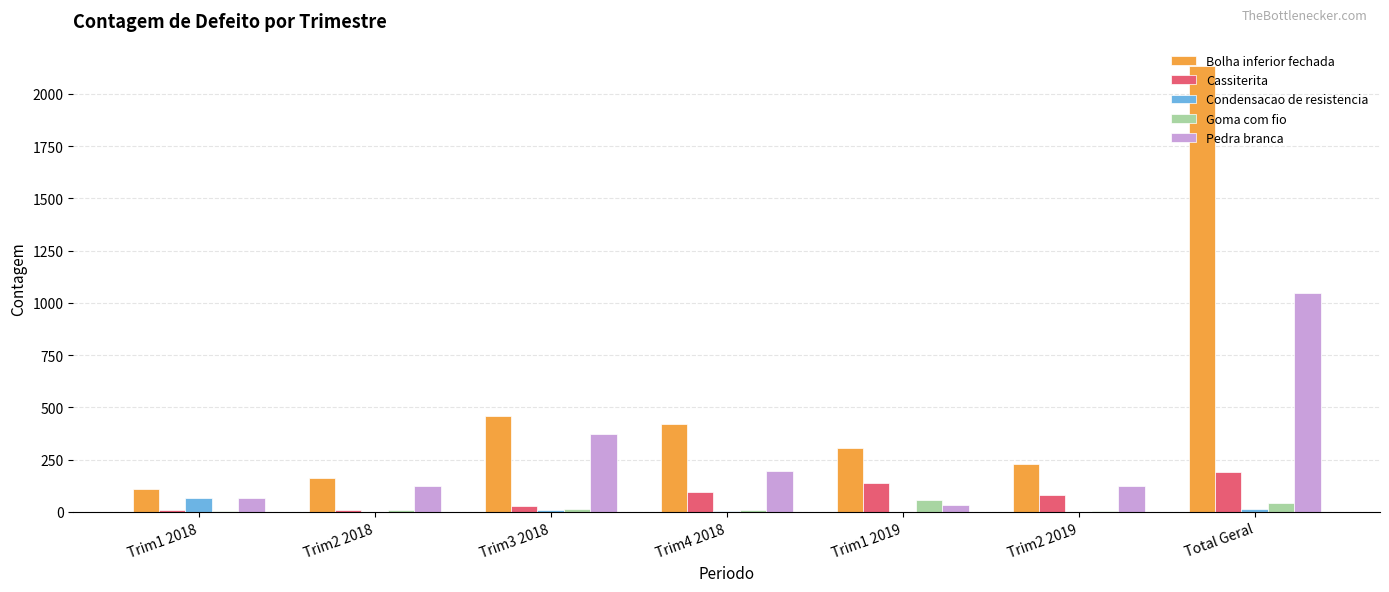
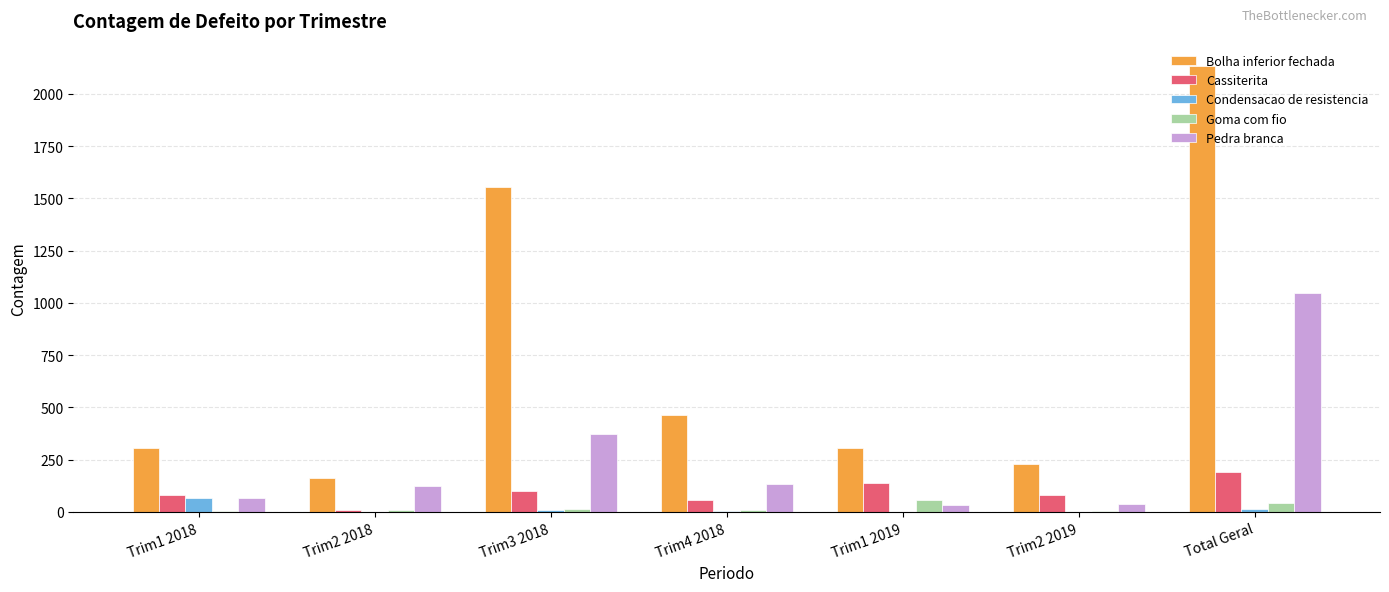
  {
    "Bolha inferior fechada": {
-     "Trim1 2018": 110,
+     "Trim1 2018": 310,
      "Trim2 2018": 160,
-     "Trim3 2018": 460,
-     "Trim4 2018": 420,
+     "Trim3 2018": 1560,
+     "Trim4 2018": 460,
      "Trim1 2019": 300,
      "Trim2 2019": 230,
      "Total Geral": 2130
    },
    "Cassiterita": {
-     "Trim1 2018": 10,
-     "Trim3 2018": 30,
-     "Trim4 2018": 100,
+     "Trim1 2018": 80,
+     "Trim3 2018": 100,
+     "Trim4 2018": 60,
      "Trim1 2019": 140,
      "Trim2 2019": 80,
      "Total Geral": 190
    },
    "Condensacao de resistencia": {
      "Trim1 2018": 70,
      "Trim2 2018": 0,
      "Trim1 2019": 0,
      "Trim2 2019": 0,
      "Total Geral": 20
    },
    "Goma com fio": {
      "Trim3 2018": 10,
      "Trim1 2019": 60,
      "Total Geral": 40
    },
    "Pedra branca": {
      "Trim1 2018": 70,
      "Trim2 2018": 130,
      "Trim3 2018": 370,
-     "Trim4 2018": 200,
+     "Trim4 2018": 130,
      "Trim1 2019": 30,
-     "Trim2 2019": 120,
+     "Trim2 2019": 40,
      "Total Geral": 1050
    }
  }
